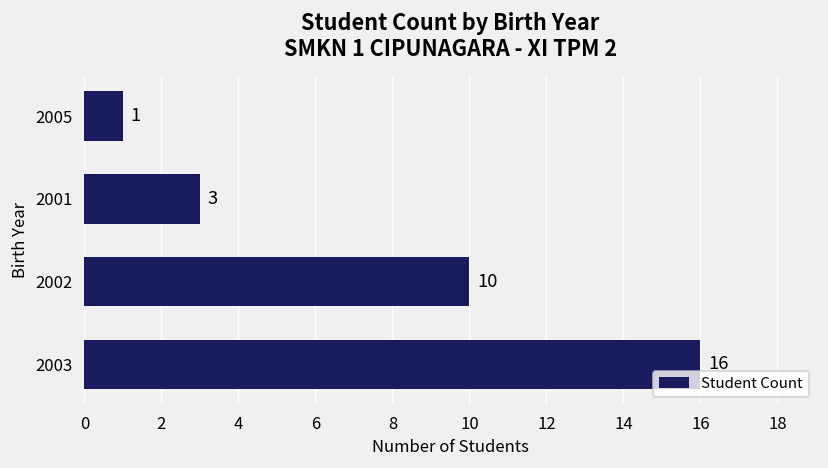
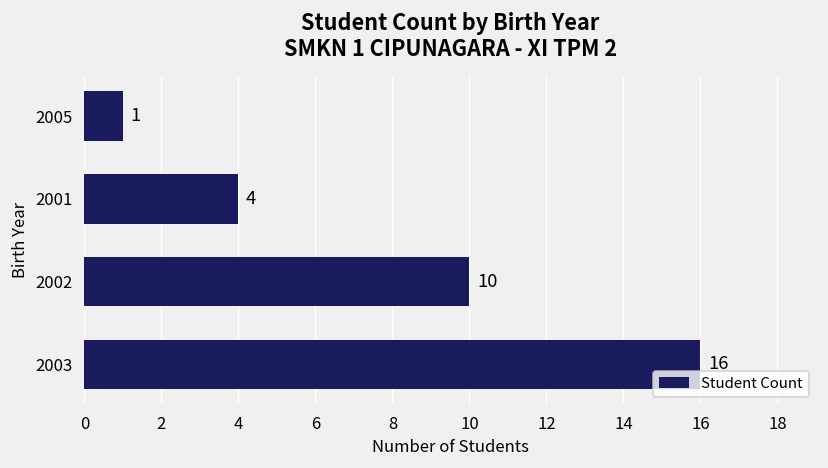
  {
    "2005": 1,
-   "2001": 3,
+   "2001": 4,
    "2002": 10
  }
